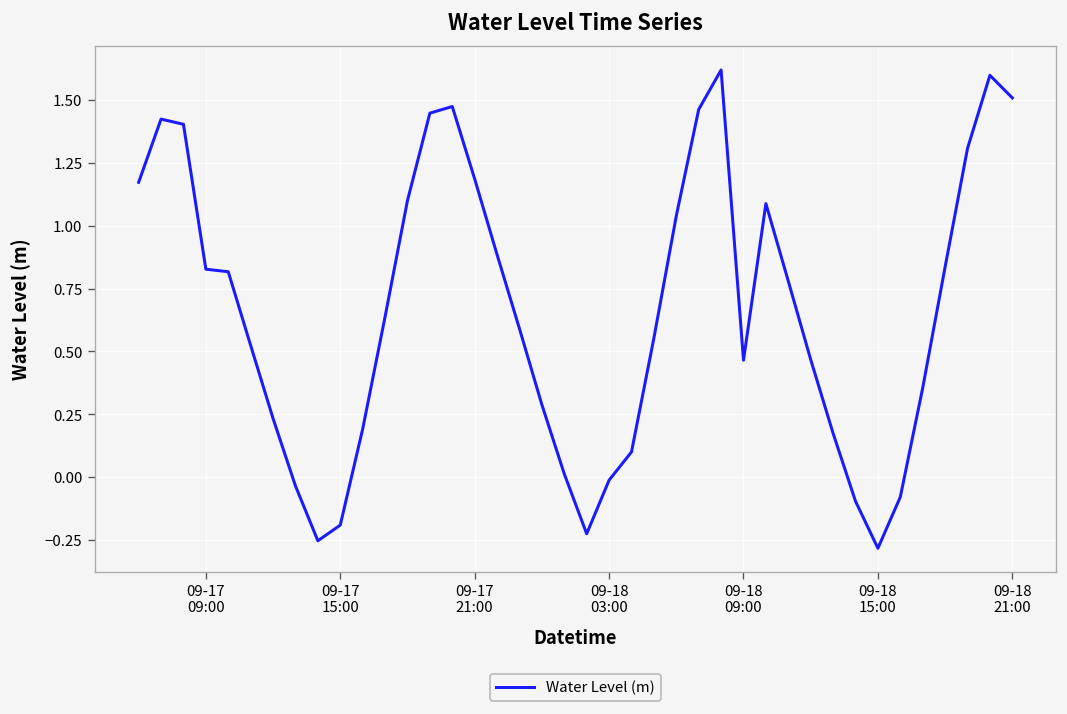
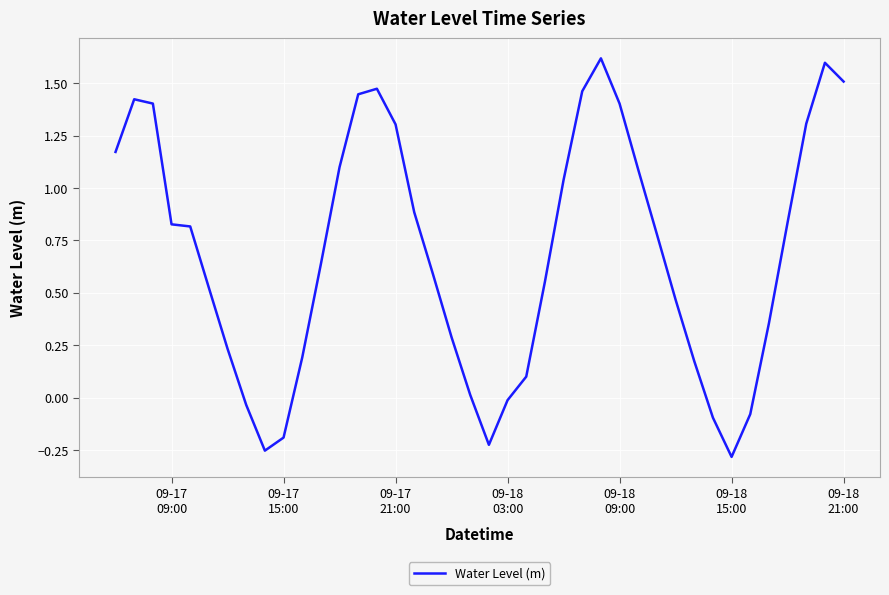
  {
    "09-17 09:00": 0.83,
    "09-17 15:00": -0.19,
-   "09-17 21:00": 1.19,
+   "09-17 21:00": 1.30,
    "09-18 03:00": -0.01,
-   "09-18 09:00": 0.47,
+   "09-18 09:00": 1.40,
    "09-18 15:00": -0.28,
    "09-18 21:00": 1.51
  }
